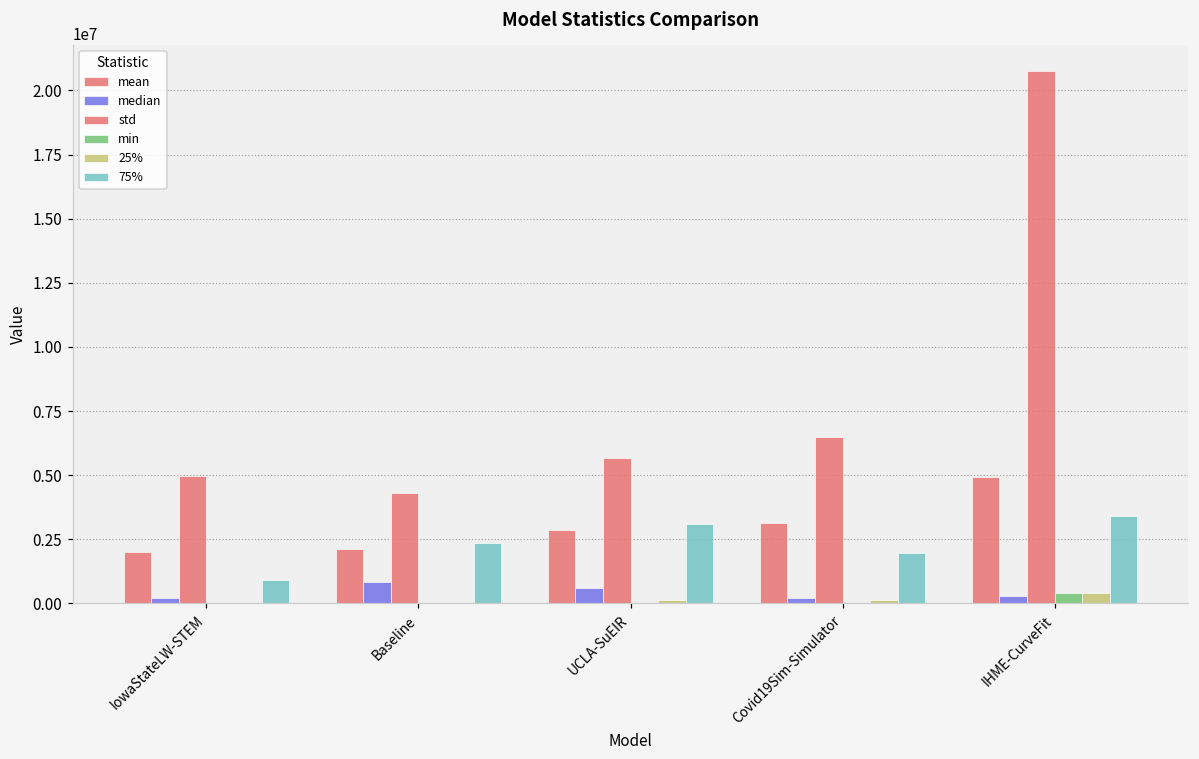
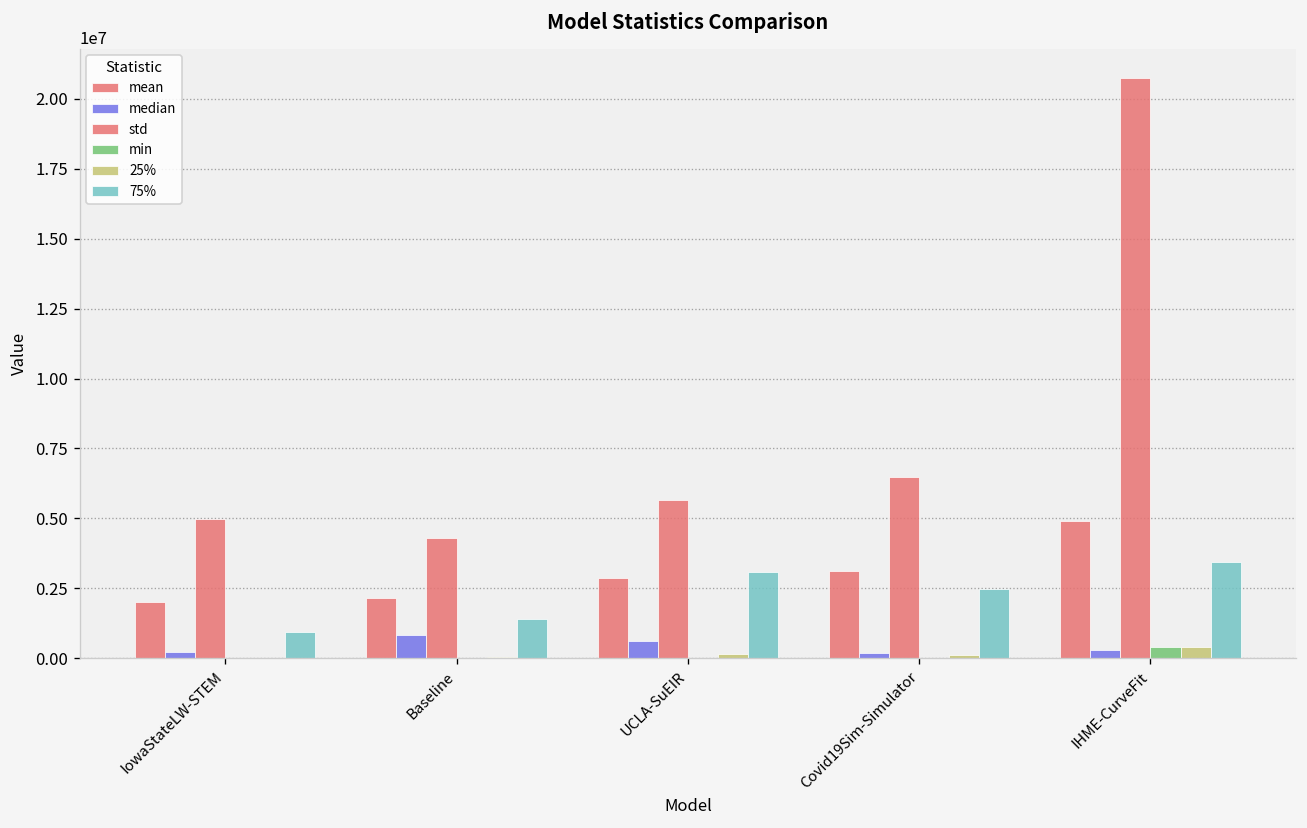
  {
    "median": {
      "IowaStateLW-STEM": 200000,
      "Baseline": 800000,
      "UCLA-SuEIR": 600000,
      "Covid19Sim-Simulator": 200000,
      "IHME-CurveFit": 300000
    },
    "min": {
      "IHME-CurveFit": 400000
    },
    "25%": {
      "UCLA-SuEIR": 100000,
      "Covid19Sim-Simulator": 100000,
      "IHME-CurveFit": 400000
    },
    "75%": {
      "IowaStateLW-STEM": 900000,
-     "Baseline": 2400000,
+     "Baseline": 1400000,
      "UCLA-SuEIR": 3100000,
-     "Covid19Sim-Simulator": 2000000,
+     "Covid19Sim-Simulator": 2500000,
      "IHME-CurveFit": 3400000
    }
  }
